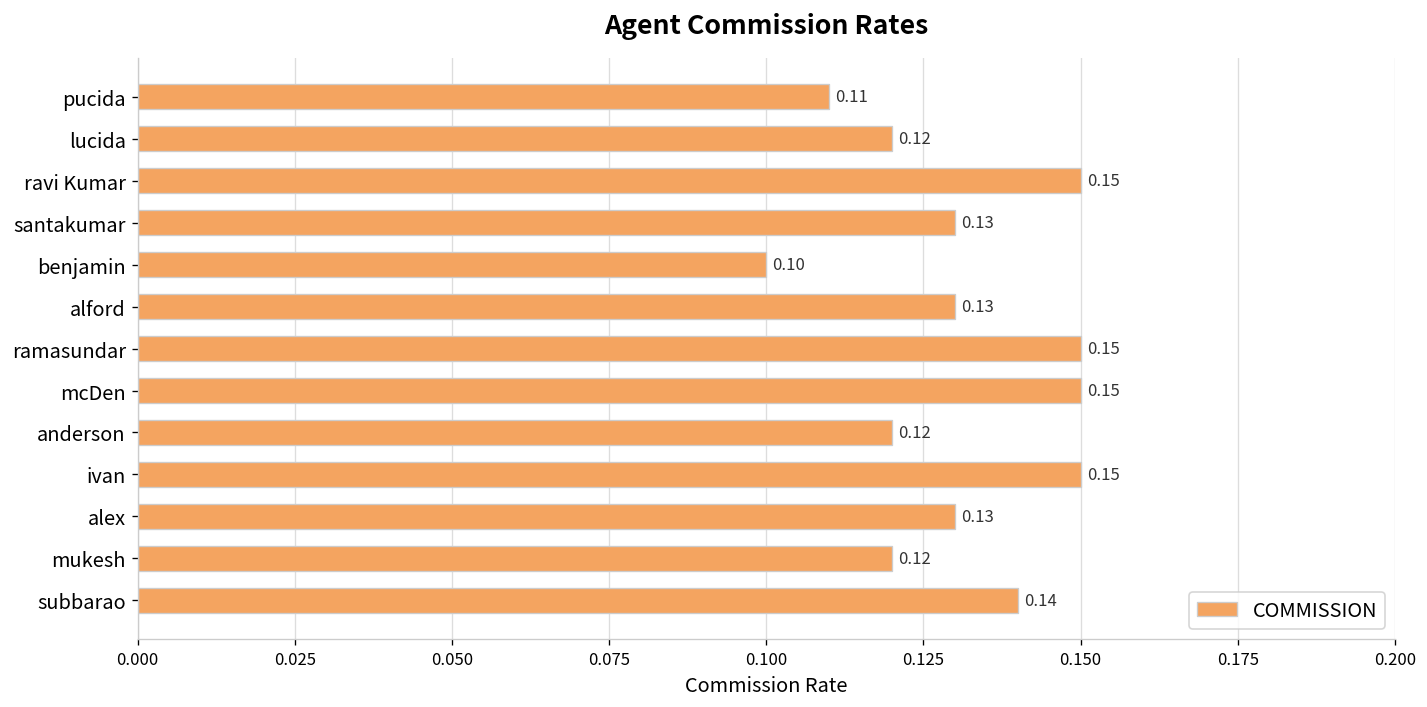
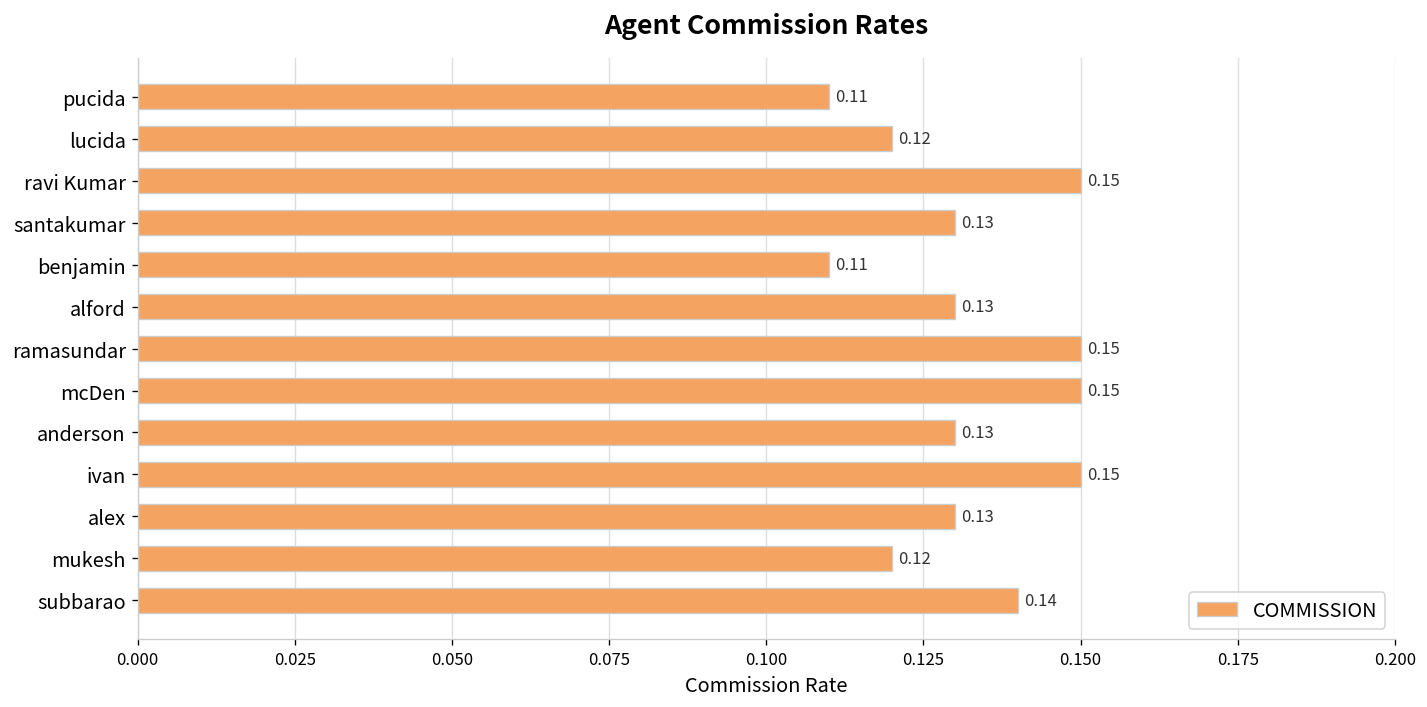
  {
    "pucida": 0.11,
    "lucida": 0.12,
    "ravi Kumar": 0.15,
    "santakumar": 0.13,
-   "benjamin": 0.10,
+   "benjamin": 0.11,
    "alford": 0.13,
    "ramasundar": 0.15,
    "mcDen": 0.15,
-   "anderson": 0.12,
+   "anderson": 0.13,
    "ivan": 0.15,
    "alex": 0.13,
    "mukesh": 0.12,
    "subbarao": 0.14
  }
